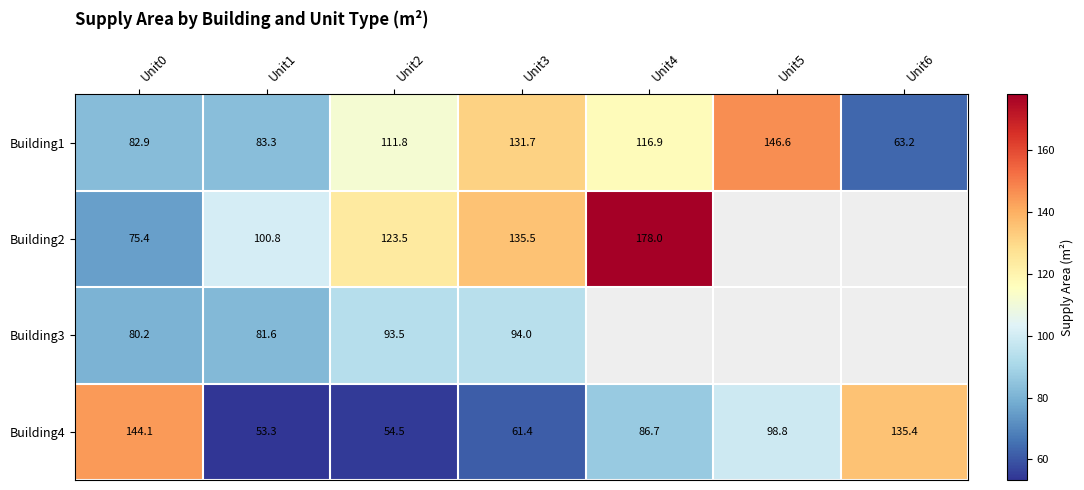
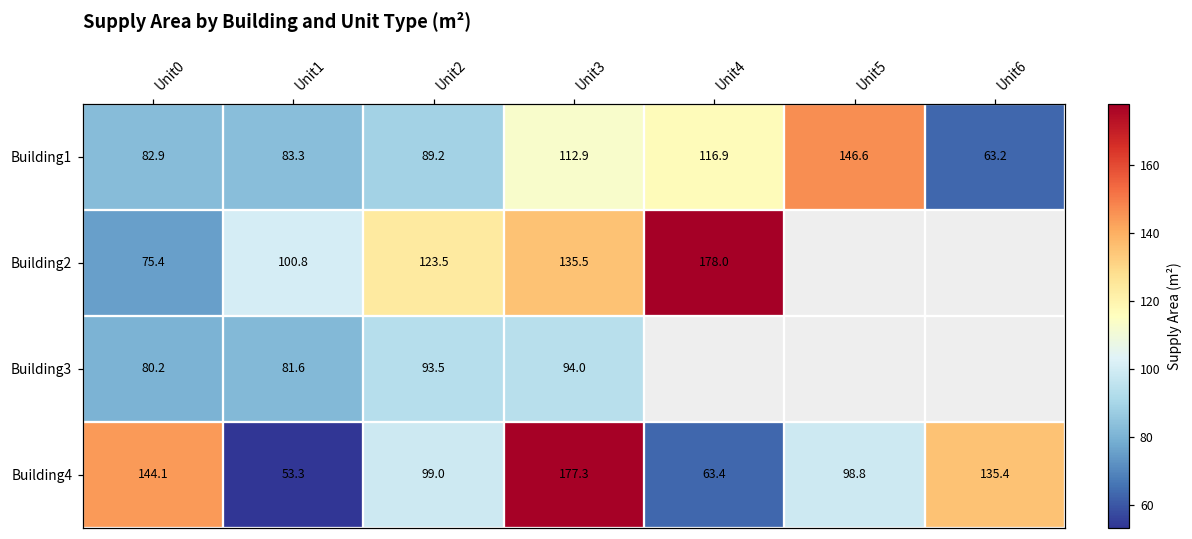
  {
    "Building1": {
      "Unit0": 82.9,
      "Unit1": 83.3,
-     "Unit2": 111.8,
-     "Unit3": 131.7,
+     "Unit2": 89.2,
+     "Unit3": 112.9,
      "Unit4": 116.9,
      "Unit5": 146.6,
      "Unit6": 63.2
    },
    "Building2": {
      "Unit0": 75.4,
      "Unit1": 100.8,
      "Unit2": 123.5,
      "Unit3": 135.5,
      "Unit4": 178.0
    },
    "Building3": {
      "Unit0": 80.2,
      "Unit1": 81.6,
      "Unit2": 93.5,
      "Unit3": 94.0
    },
    "Building4": {
      "Unit0": 144.1,
      "Unit1": 53.3,
-     "Unit2": 54.5,
-     "Unit3": 61.4,
-     "Unit4": 86.7,
+     "Unit2": 99.0,
+     "Unit3": 177.3,
+     "Unit4": 63.4,
      "Unit5": 98.8,
      "Unit6": 135.4
    }
  }
